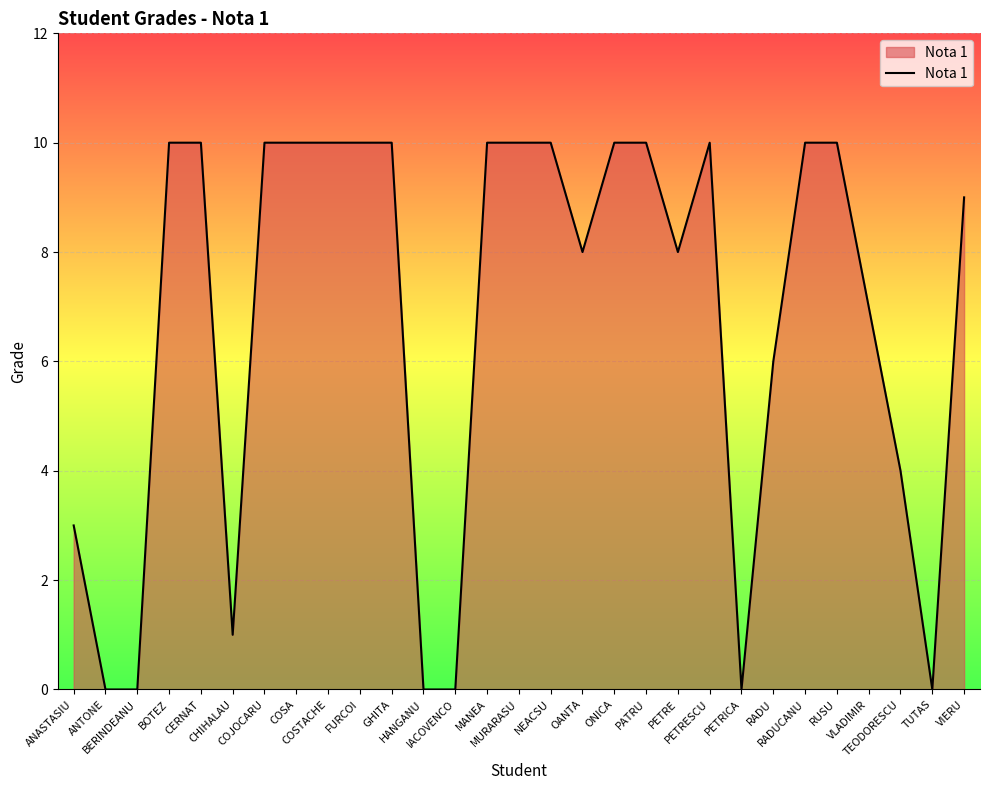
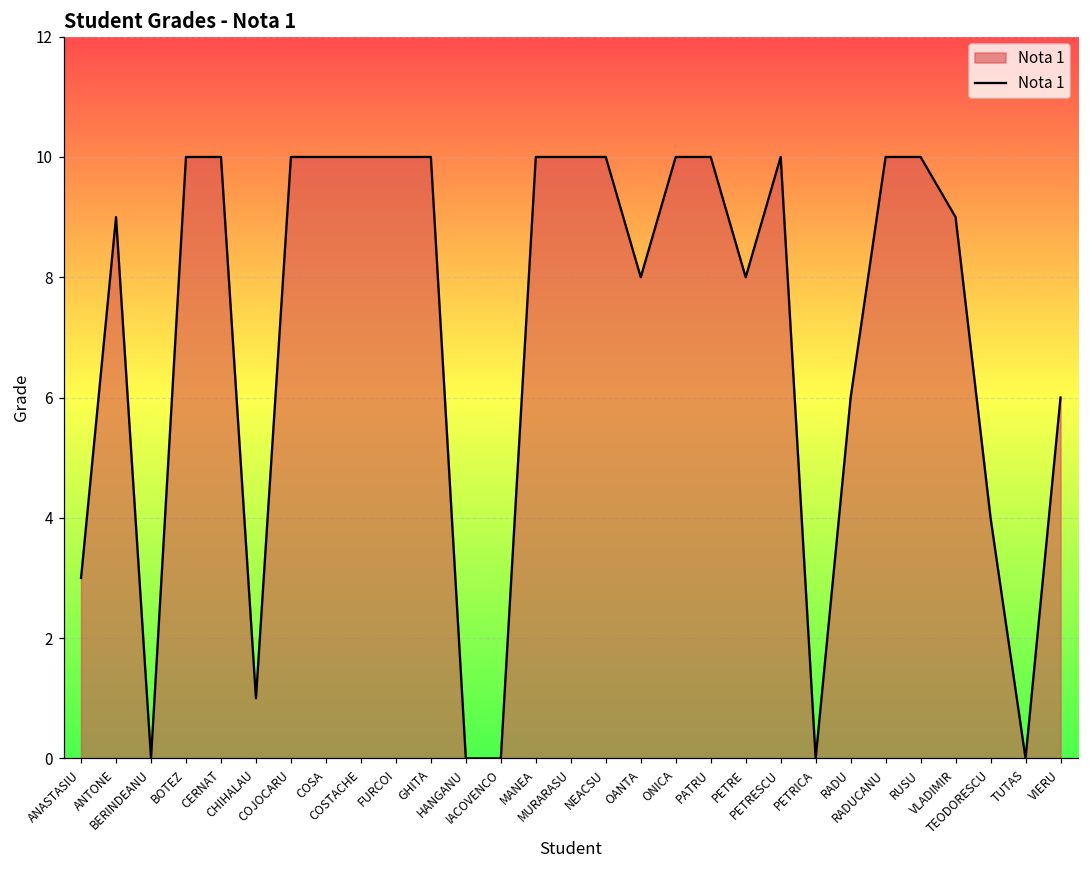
  {
    "ANASTASIU": 3,
-   "ANTONE": 0,
+   "ANTONE": 9,
    "BERINDEANU": 0,
    "BOTEZ": 10,
    "CERNAT": 10,
    "CHIHALAU": 1,
    "COJOCARU": 10,
    "COSA": 10,
    "COSTACHE": 10,
    "FURCOI": 10,
    "GHITA": 10,
    "HANGANU": 0,
    "IACOVENCO": 0,
    "MANEA": 10,
    "MURARASU": 10,
    "NEACSU": 10,
    "OANTA": 8,
    "ONICA": 10,
    "PATRU": 10,
    "PETRE": 8,
    "PETRESCU": 10,
    "PETRICA": 0,
    "RADU": 6,
    "RADUCANU": 10,
    "RUSU": 10,
-   "VLADIMIR": 7,
+   "VLADIMIR": 9,
    "TEODORESCU": 4,
    "TUTAS": 0,
-   "VIERU": 9
+   "VIERU": 6
  }
